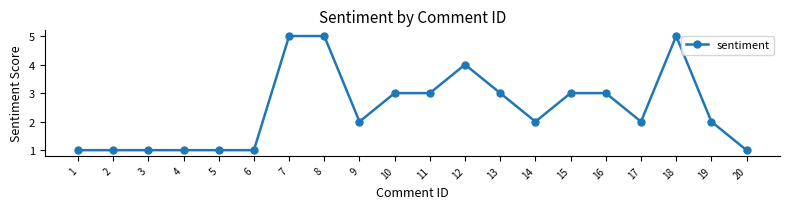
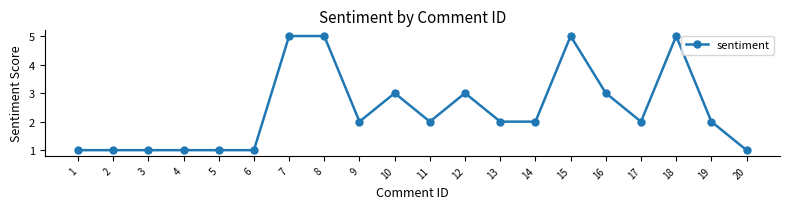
  {
    "1": 1,
    "2": 1,
    "3": 1,
    "4": 1,
    "5": 1,
    "6": 1,
    "7": 5,
    "8": 5,
    "9": 2,
    "10": 3,
-   "11": 3,
-   "12": 4,
-   "13": 3,
+   "11": 2,
+   "12": 3,
+   "13": 2,
    "14": 2,
-   "15": 3,
+   "15": 5,
    "16": 3,
    "17": 2,
    "18": 5,
    "19": 2,
    "20": 1
  }
